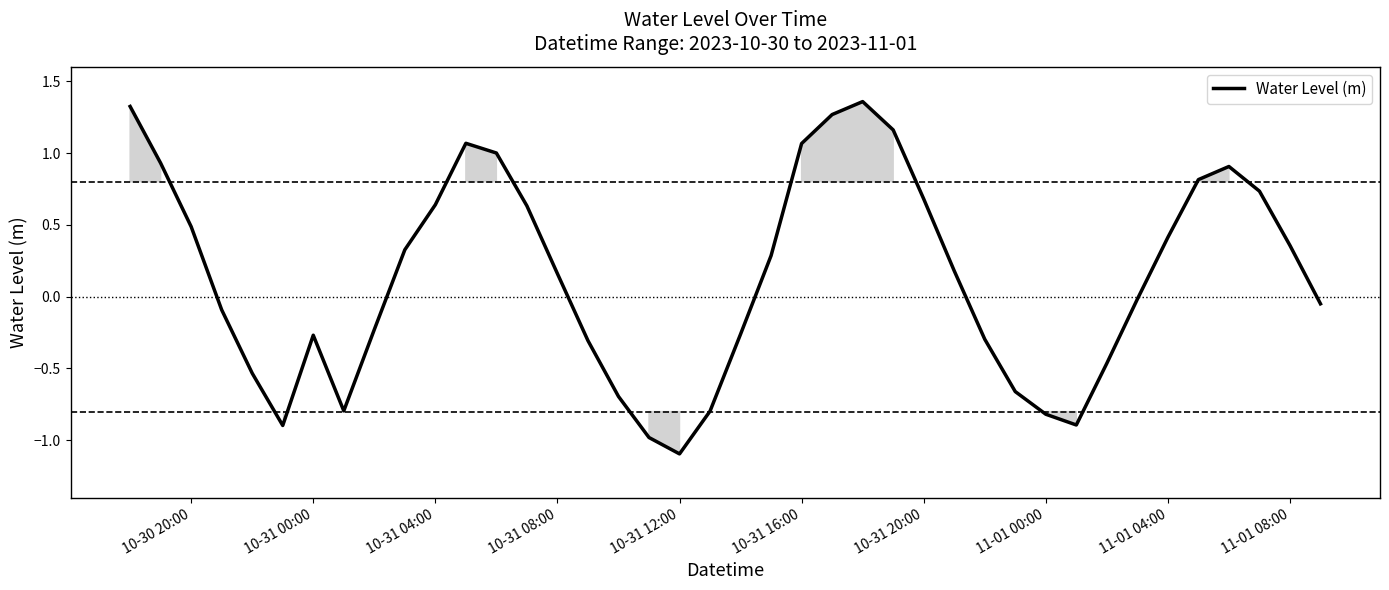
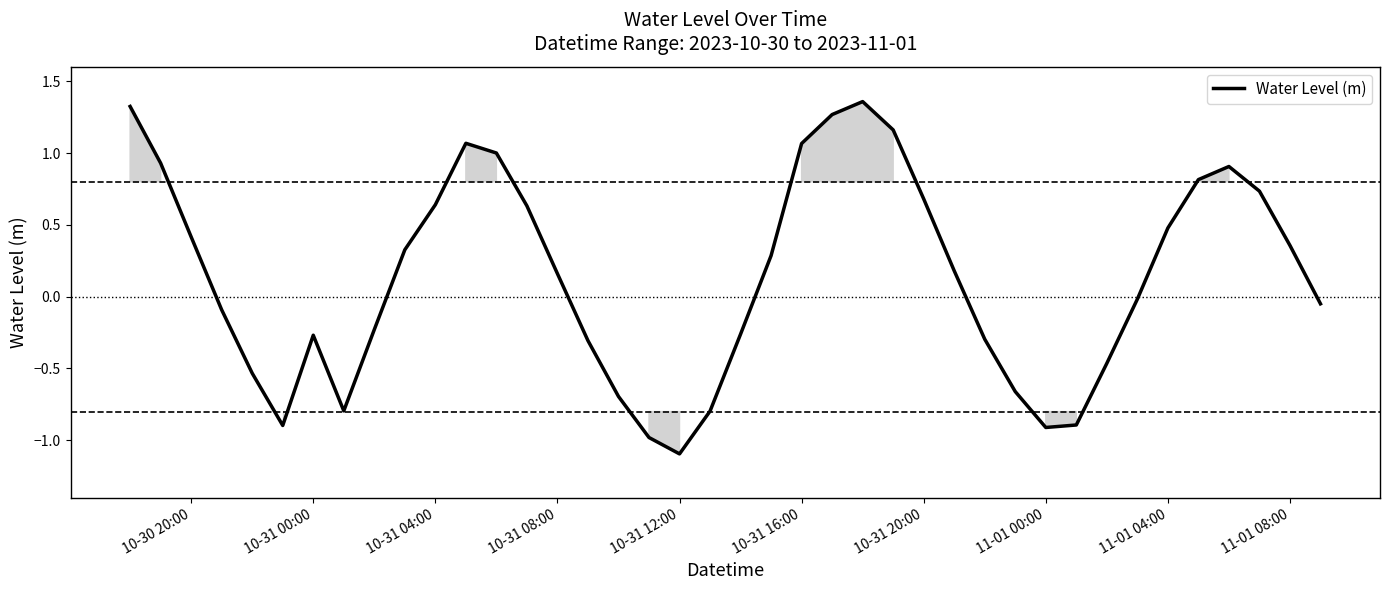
  {
-   "10-30 20:00": 0.49,
+   "10-30 20:00": 0.42,
    "10-31 00:00": -0.27,
    "10-31 04:00": 0.64,
    "10-31 08:00": 0.16,
    "10-31 12:00": -1.09,
    "10-31 16:00": 1.07,
    "10-31 20:00": 0.68,
-   "11-01 00:00": -0.82,
-   "11-01 04:00": 0.41,
+   "11-01 00:00": -0.91,
+   "11-01 04:00": 0.48,
    "11-01 08:00": 0.36
  }
